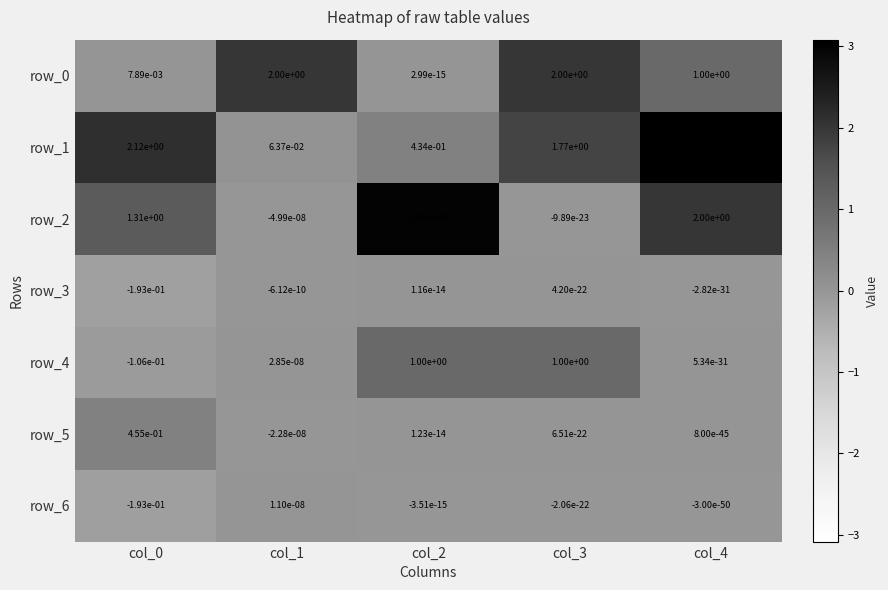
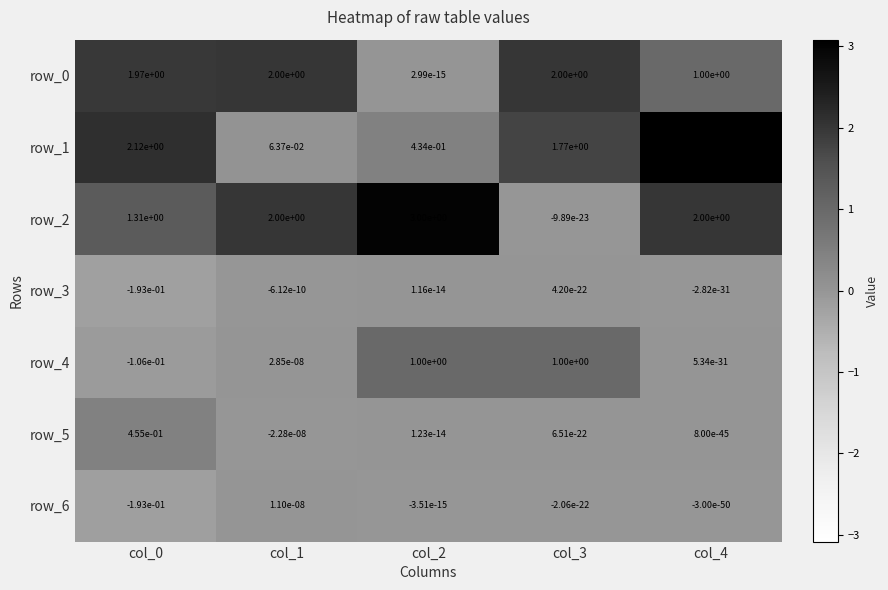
  {
    "row_0": {
-     "col_0": "7.89e-03",
+     "col_0": "1.97e+00",
      "col_1": "2.00e+00",
      "col_2": "2.99e-15",
      "col_3": "2.00e+00",
      "col_4": "1.00e+00"
    },
    "row_1": {
      "col_1": "6.37e-02",
      "col_2": "4.34e-01",
      "col_3": "1.77e+00"
    },
    "row_2": {
      "col_0": "1.31e+00",
-     "col_1": "-4.99e-08",
+     "col_1": "2.00e+00",
      "col_3": "-9.89e-23",
      "col_4": "2.00e+00"
    },
    "row_3": {
      "col_0": "-1.93e-01",
      "col_1": "-6.12e-10",
      "col_2": "1.16e-14",
      "col_3": "4.20e-22",
      "col_4": "-2.82e-31"
    },
    "row_4": {
      "col_0": "-1.06e-01",
      "col_1": "2.85e-08",
      "col_2": "1.00e+00",
      "col_3": "1.00e+00",
      "col_4": "5.34e-31"
    },
    "row_5": {
      "col_0": "4.55e-01",
      "col_1": "-2.28e-08",
      "col_2": "1.23e-14",
      "col_3": "6.51e-22",
      "col_4": "8.00e-45"
    },
    "row_6": {
      "col_0": "-1.93e-01",
      "col_1": "1.10e-08",
      "col_2": "-3.51e-15",
      "col_3": "-2.06e-22",
      "col_4": "-3.00e-50"
    }
  }
